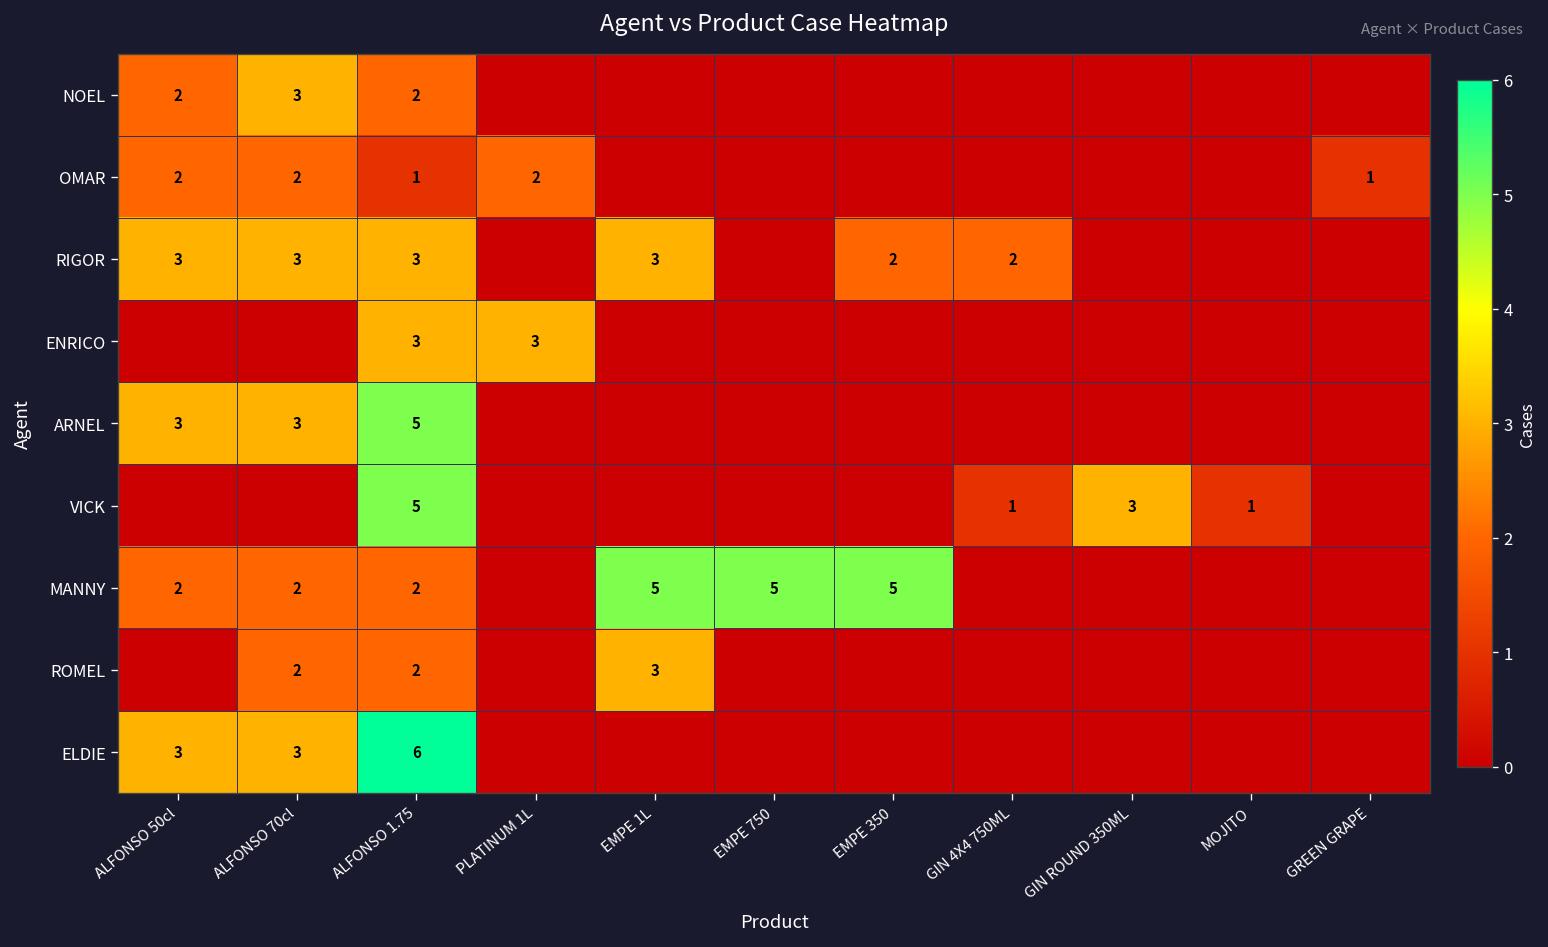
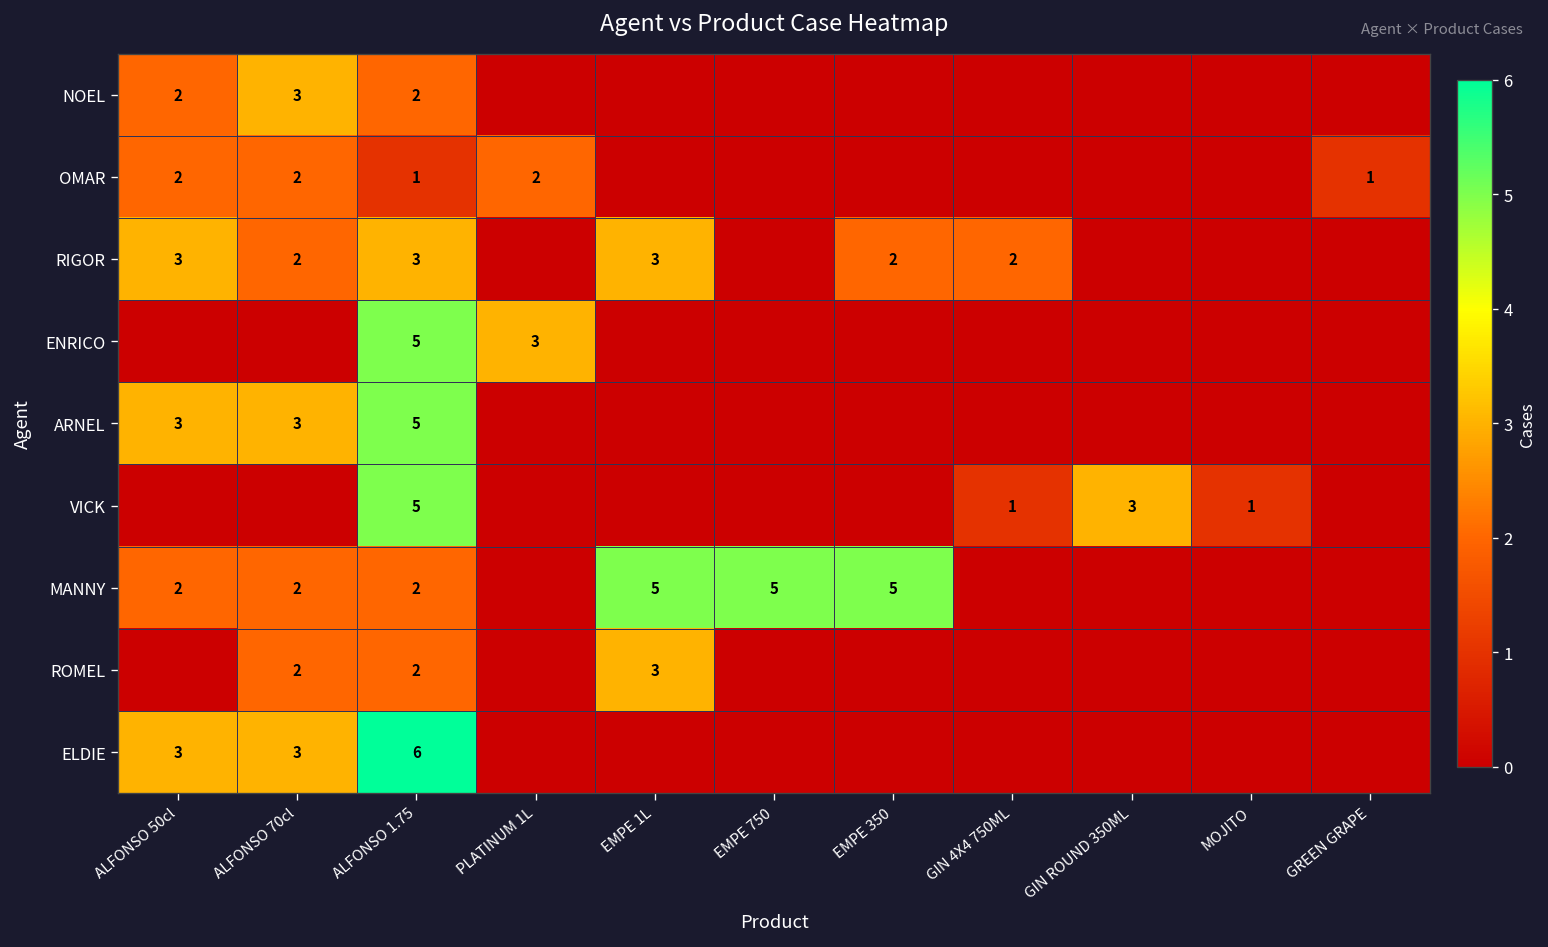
  {
    "NOEL": {
      "ALFONSO 50cl": 2,
      "ALFONSO 70cl": 3,
      "ALFONSO 1.75": 2
    },
    "OMAR": {
      "ALFONSO 50cl": 2,
      "ALFONSO 70cl": 2,
      "ALFONSO 1.75": 1,
      "PLATINUM 1L": 2,
      "GREEN GRAPE": 1
    },
    "RIGOR": {
      "ALFONSO 50cl": 3,
-     "ALFONSO 70cl": 3,
+     "ALFONSO 70cl": 2,
      "ALFONSO 1.75": 3,
      "EMPE 1L": 3,
      "EMPE 350": 2,
      "GIN 4X4 750ML": 2
    },
    "ENRICO": {
-     "ALFONSO 1.75": 3,
+     "ALFONSO 1.75": 5,
      "PLATINUM 1L": 3
    },
    "ARNEL": {
      "ALFONSO 50cl": 3,
      "ALFONSO 70cl": 3,
      "ALFONSO 1.75": 5
    },
    "VICK": {
      "ALFONSO 1.75": 5,
      "GIN 4X4 750ML": 1,
      "GIN ROUND 350ML": 3,
      "MOJITO": 1
    },
    "MANNY": {
      "ALFONSO 50cl": 2,
      "ALFONSO 70cl": 2,
      "ALFONSO 1.75": 2,
      "EMPE 1L": 5,
      "EMPE 750": 5,
      "EMPE 350": 5
    },
    "ROMEL": {
      "ALFONSO 70cl": 2,
      "ALFONSO 1.75": 2,
      "EMPE 1L": 3
    },
    "ELDIE": {
      "ALFONSO 50cl": 3,
      "ALFONSO 70cl": 3,
      "ALFONSO 1.75": 6
    }
  }
